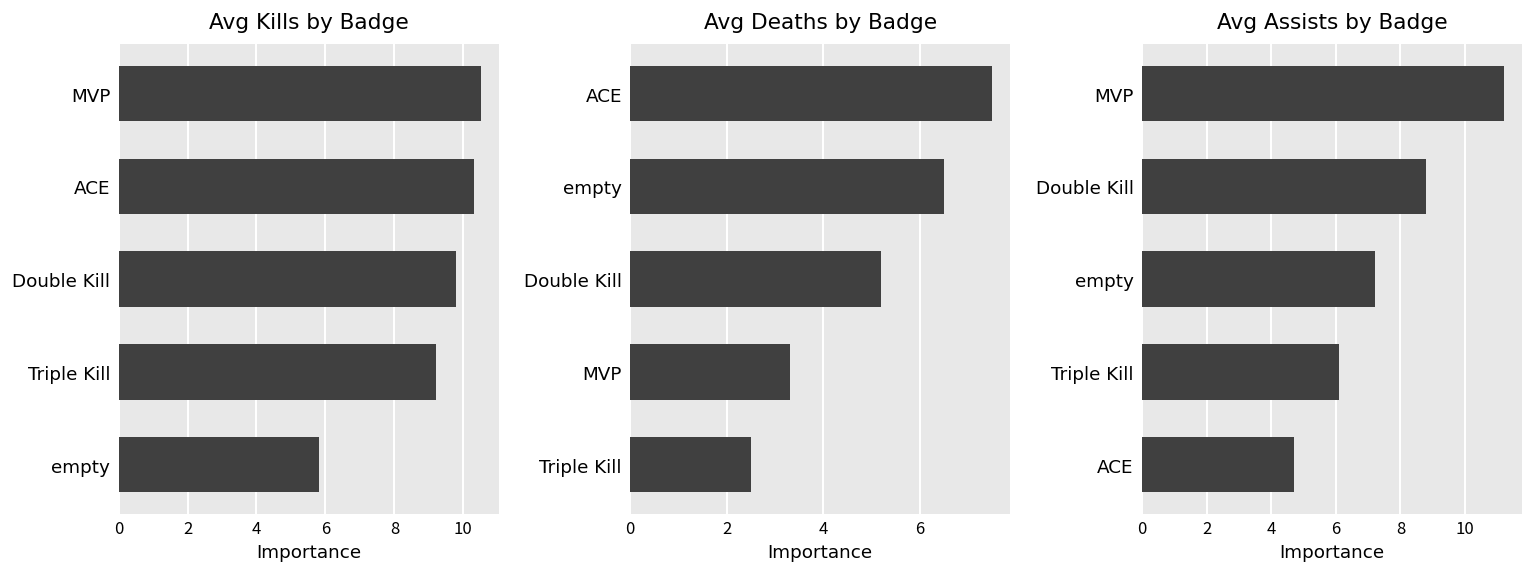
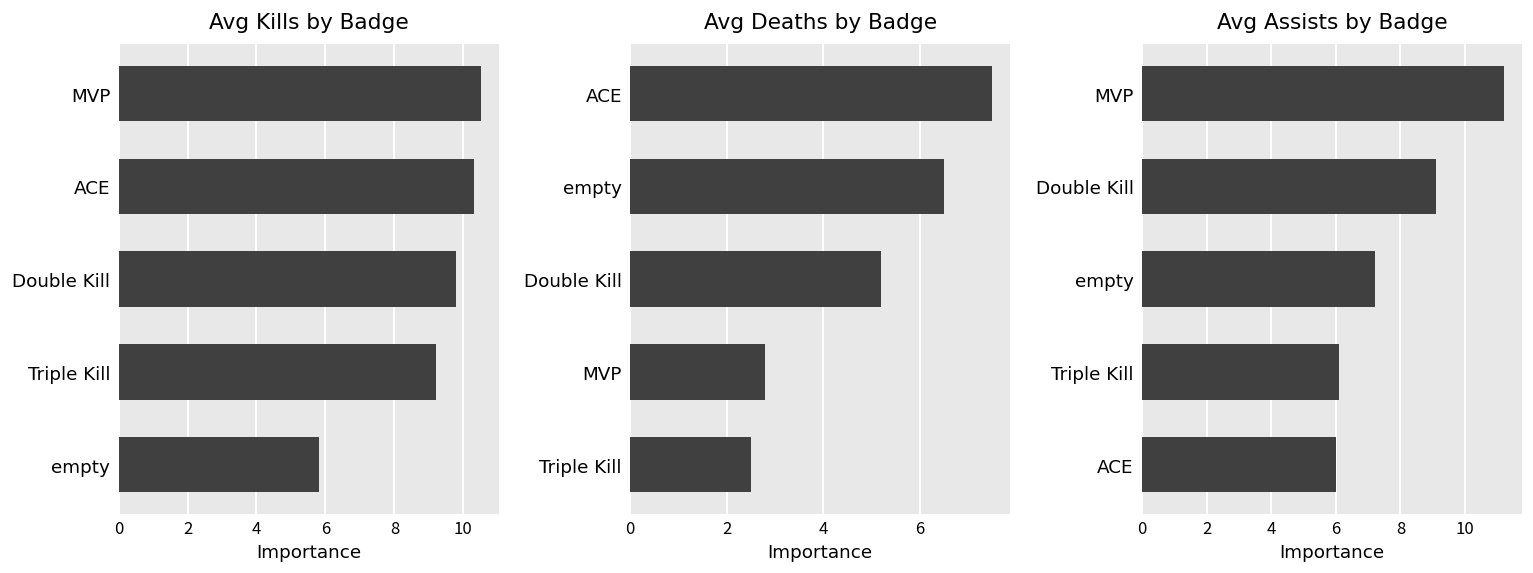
  {
    "Avg Kills by Badge": {
      "MVP": 10.5,
      "ACE": 10.3,
      "Double Kill": 9.8,
      "Triple Kill": 9.2,
      "empty": 5.8
    },
    "Avg Deaths by Badge": {
      "ACE": 7.5,
      "empty": 6.5,
      "Double Kill": 5.2,
-     "MVP": 3.3,
+     "MVP": 2.8,
      "Triple Kill": 2.5
    },
    "Avg Assists by Badge": {
      "MVP": 11.2,
-     "Double Kill": 8.8,
+     "Double Kill": 9.1,
      "empty": 7.2,
      "Triple Kill": 6.1,
-     "ACE": 4.7
+     "ACE": 6.0
    }
  }
